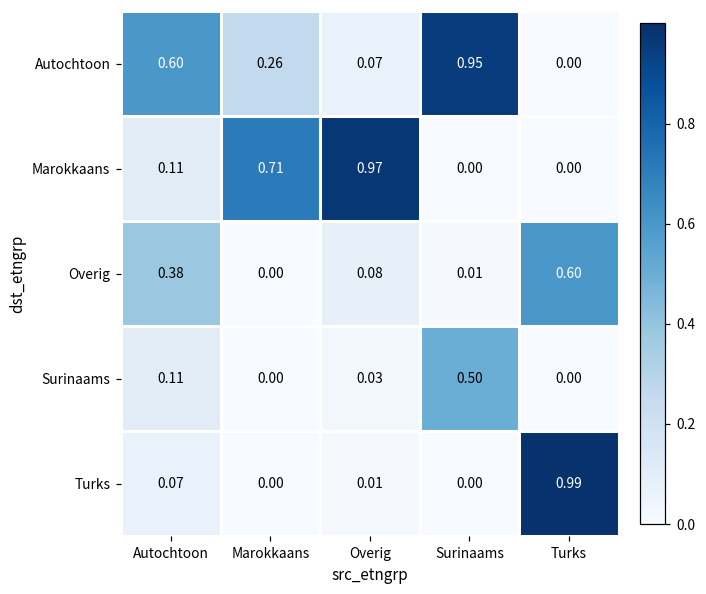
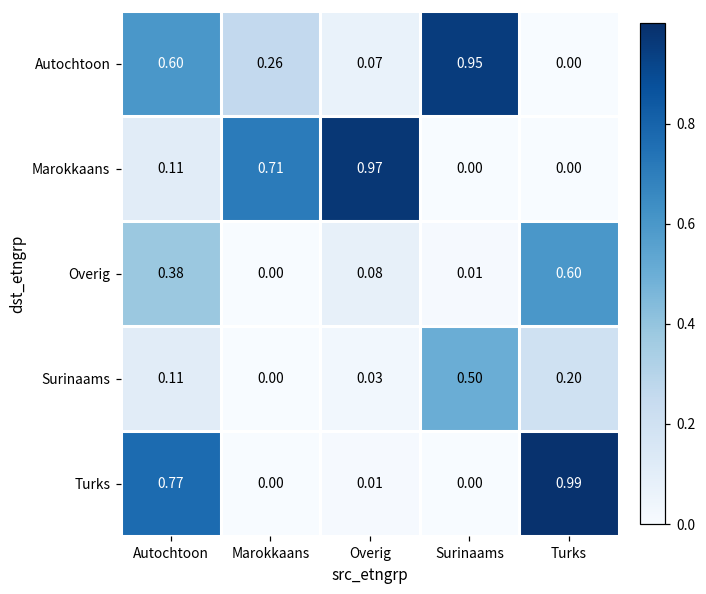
  {
    "Autochtoon": {
      "Autochtoon": 0.60,
      "Marokkaans": 0.26,
      "Overig": 0.07,
      "Surinaams": 0.95,
      "Turks": 0.00
    },
    "Marokkaans": {
      "Autochtoon": 0.11,
      "Marokkaans": 0.71,
      "Overig": 0.97,
      "Surinaams": 0.00,
      "Turks": 0.00
    },
    "Overig": {
      "Autochtoon": 0.38,
      "Marokkaans": 0.00,
      "Overig": 0.08,
      "Surinaams": 0.01,
      "Turks": 0.60
    },
    "Surinaams": {
      "Autochtoon": 0.11,
      "Marokkaans": 0.00,
      "Overig": 0.03,
      "Surinaams": 0.50,
-     "Turks": 0.00
+     "Turks": 0.20
    },
    "Turks": {
-     "Autochtoon": 0.07,
+     "Autochtoon": 0.77,
      "Marokkaans": 0.00,
      "Overig": 0.01,
      "Surinaams": 0.00,
      "Turks": 0.99
    }
  }
